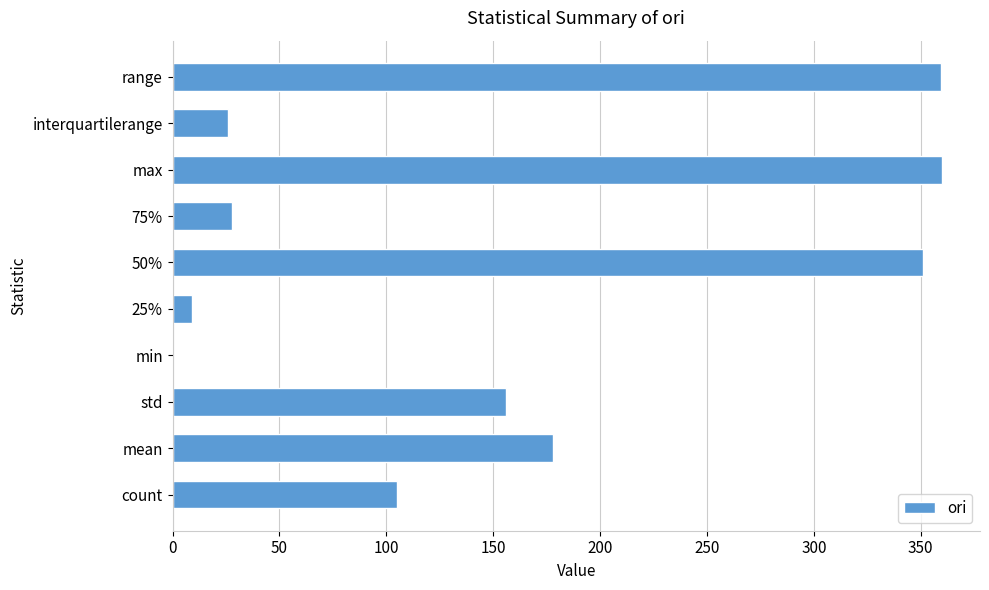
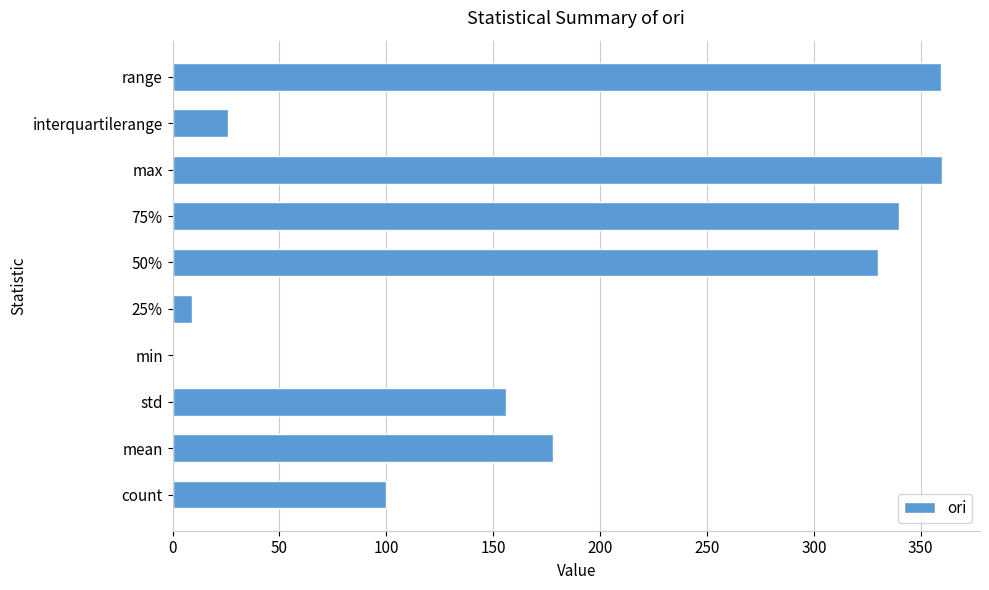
  {
    "range": 359,
    "interquartilerange": 26,
    "max": 360,
-   "75%": 28,
-   "50%": 351,
+   "75%": 340,
+   "50%": 330,
    "25%": 9,
    "std": 156,
    "mean": 178,
-   "count": 105
+   "count": 100
  }
